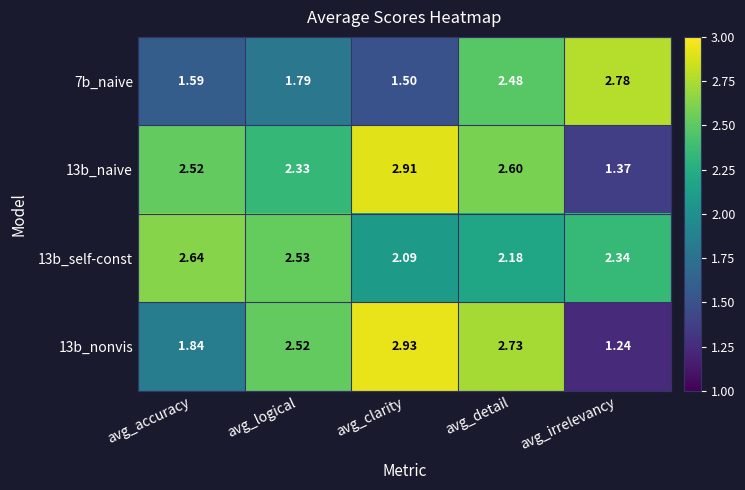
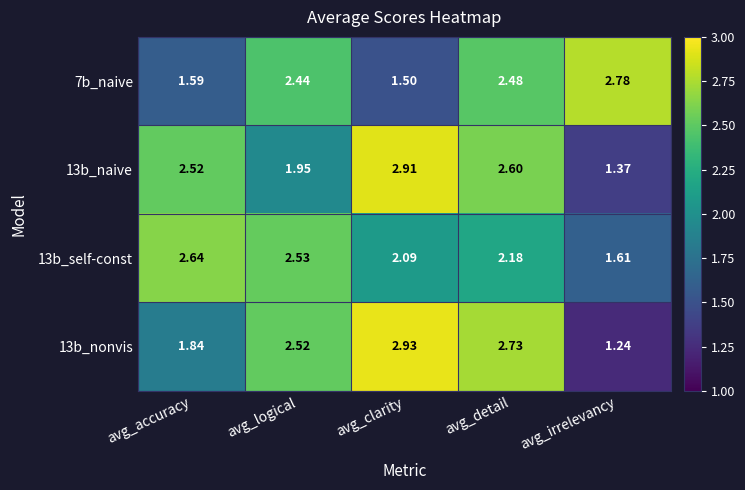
  {
    "7b_naive": {
      "avg_accuracy": 1.59,
-     "avg_logical": 1.79,
+     "avg_logical": 2.44,
      "avg_clarity": 1.50,
      "avg_detail": 2.48,
      "avg_irrelevancy": 2.78
    },
    "13b_naive": {
      "avg_accuracy": 2.52,
-     "avg_logical": 2.33,
+     "avg_logical": 1.95,
      "avg_clarity": 2.91,
      "avg_detail": 2.60,
      "avg_irrelevancy": 1.37
    },
    "13b_self-const": {
      "avg_accuracy": 2.64,
      "avg_logical": 2.53,
      "avg_clarity": 2.09,
      "avg_detail": 2.18,
-     "avg_irrelevancy": 2.34
+     "avg_irrelevancy": 1.61
    },
    "13b_nonvis": {
      "avg_accuracy": 1.84,
      "avg_logical": 2.52,
      "avg_clarity": 2.93,
      "avg_detail": 2.73,
      "avg_irrelevancy": 1.24
    }
  }
